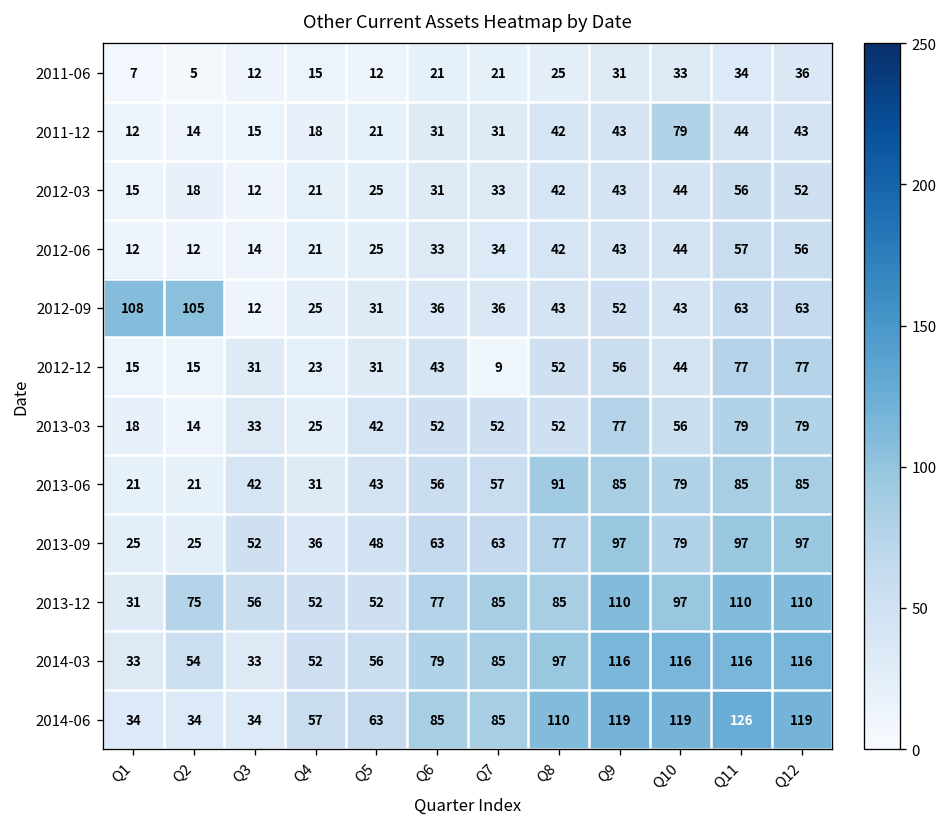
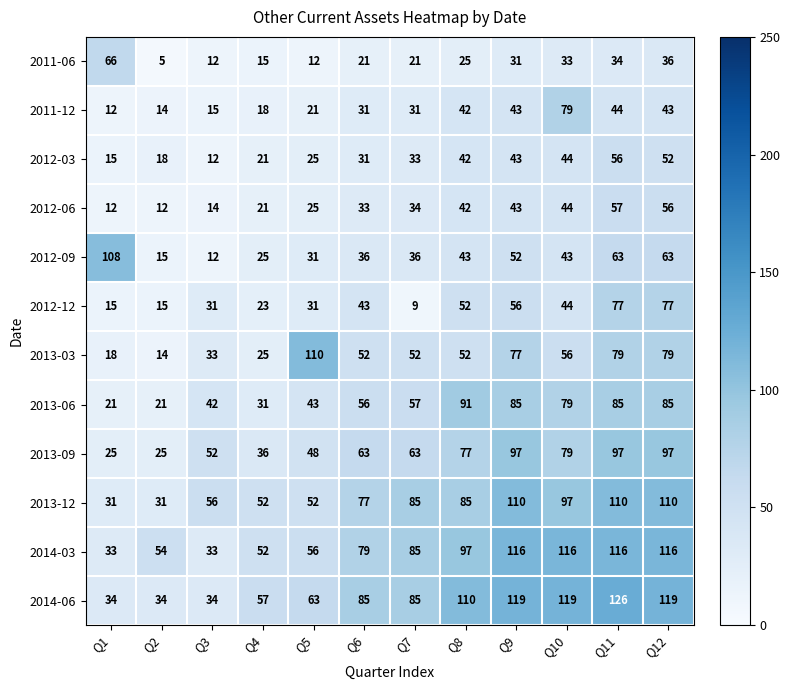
  {
    "2011-06": {
-     "Q1": 7,
+     "Q1": 66,
      "Q2": 5,
      "Q3": 12,
      "Q4": 15,
      "Q5": 12,
      "Q6": 21,
      "Q7": 21,
      "Q8": 25,
      "Q9": 31,
      "Q10": 33,
      "Q11": 34,
      "Q12": 36
    },
    "2011-12": {
      "Q1": 12,
      "Q2": 14,
      "Q3": 15,
      "Q4": 18,
      "Q5": 21,
      "Q6": 31,
      "Q7": 31,
      "Q8": 42,
      "Q9": 43,
      "Q10": 79,
      "Q11": 44,
      "Q12": 43
    },
    "2012-03": {
      "Q1": 15,
      "Q2": 18,
      "Q3": 12,
      "Q4": 21,
      "Q5": 25,
      "Q6": 31,
      "Q7": 33,
      "Q8": 42,
      "Q9": 43,
      "Q10": 44,
      "Q11": 56,
      "Q12": 52
    },
    "2012-06": {
      "Q1": 12,
      "Q2": 12,
      "Q3": 14,
      "Q4": 21,
      "Q5": 25,
      "Q6": 33,
      "Q7": 34,
      "Q8": 42,
      "Q9": 43,
      "Q10": 44,
      "Q11": 57,
      "Q12": 56
    },
    "2012-09": {
      "Q1": 108,
-     "Q2": 105,
+     "Q2": 15,
      "Q3": 12,
      "Q4": 25,
      "Q5": 31,
      "Q6": 36,
      "Q7": 36,
      "Q8": 43,
      "Q9": 52,
      "Q10": 43,
      "Q11": 63,
      "Q12": 63
    },
    "2012-12": {
      "Q1": 15,
      "Q2": 15,
      "Q3": 31,
      "Q4": 23,
      "Q5": 31,
      "Q6": 43,
      "Q7": 9,
      "Q8": 52,
      "Q9": 56,
      "Q10": 44,
      "Q11": 77,
      "Q12": 77
    },
    "2013-03": {
      "Q1": 18,
      "Q2": 14,
      "Q3": 33,
      "Q4": 25,
-     "Q5": 42,
+     "Q5": 110,
      "Q6": 52,
      "Q7": 52,
      "Q8": 52,
      "Q9": 77,
      "Q10": 56,
      "Q11": 79,
      "Q12": 79
    },
    "2013-06": {
      "Q1": 21,
      "Q2": 21,
      "Q3": 42,
      "Q4": 31,
      "Q5": 43,
      "Q6": 56,
      "Q7": 57,
      "Q8": 91,
      "Q9": 85,
      "Q10": 79,
      "Q11": 85,
      "Q12": 85
    },
    "2013-09": {
      "Q1": 25,
      "Q2": 25,
      "Q3": 52,
      "Q4": 36,
      "Q5": 48,
      "Q6": 63,
      "Q7": 63,
      "Q8": 77,
      "Q9": 97,
      "Q10": 79,
      "Q11": 97,
      "Q12": 97
    },
    "2013-12": {
      "Q1": 31,
-     "Q2": 75,
+     "Q2": 31,
      "Q3": 56,
      "Q4": 52,
      "Q5": 52,
      "Q6": 77,
      "Q7": 85,
      "Q8": 85,
      "Q9": 110,
      "Q10": 97,
      "Q11": 110,
      "Q12": 110
    },
    "2014-03": {
      "Q1": 33,
      "Q2": 54,
      "Q3": 33,
      "Q4": 52,
      "Q5": 56,
      "Q6": 79,
      "Q7": 85,
      "Q8": 97,
      "Q9": 116,
      "Q10": 116,
      "Q11": 116,
      "Q12": 116
    },
    "2014-06": {
      "Q1": 34,
      "Q2": 34,
      "Q3": 34,
      "Q4": 57,
      "Q5": 63,
      "Q6": 85,
      "Q7": 85,
      "Q8": 110,
      "Q9": 119,
      "Q10": 119,
      "Q11": 126,
      "Q12": 119
    }
  }
